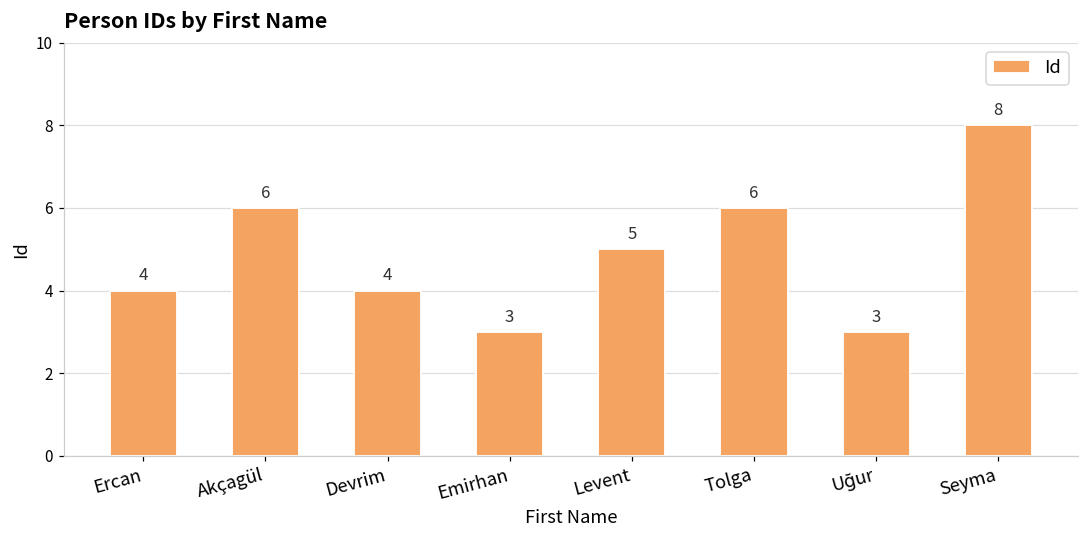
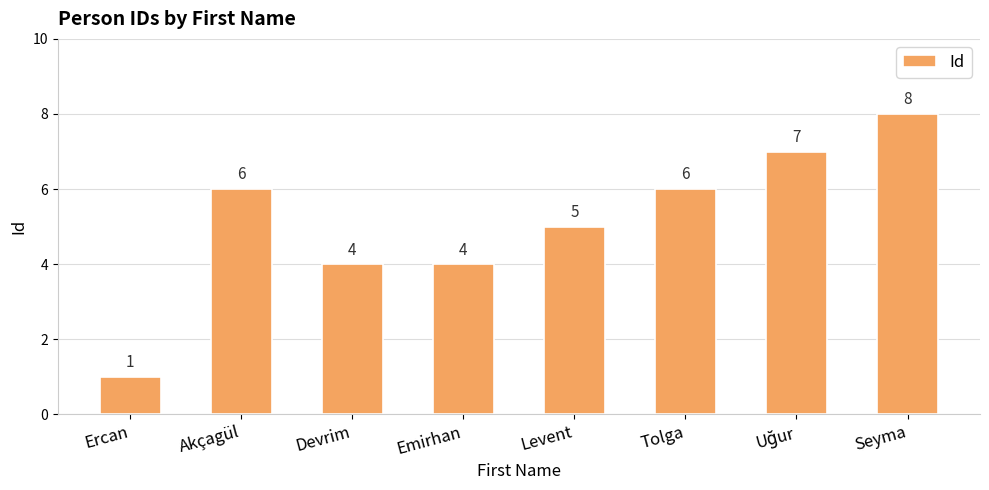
  {
-   "Ercan": 4,
+   "Ercan": 1,
    "Akçagül": 6,
    "Devrim": 4,
-   "Emirhan": 3,
+   "Emirhan": 4,
    "Levent": 5,
    "Tolga": 6,
-   "Uğur": 3,
+   "Uğur": 7,
    "Seyma": 8
  }
